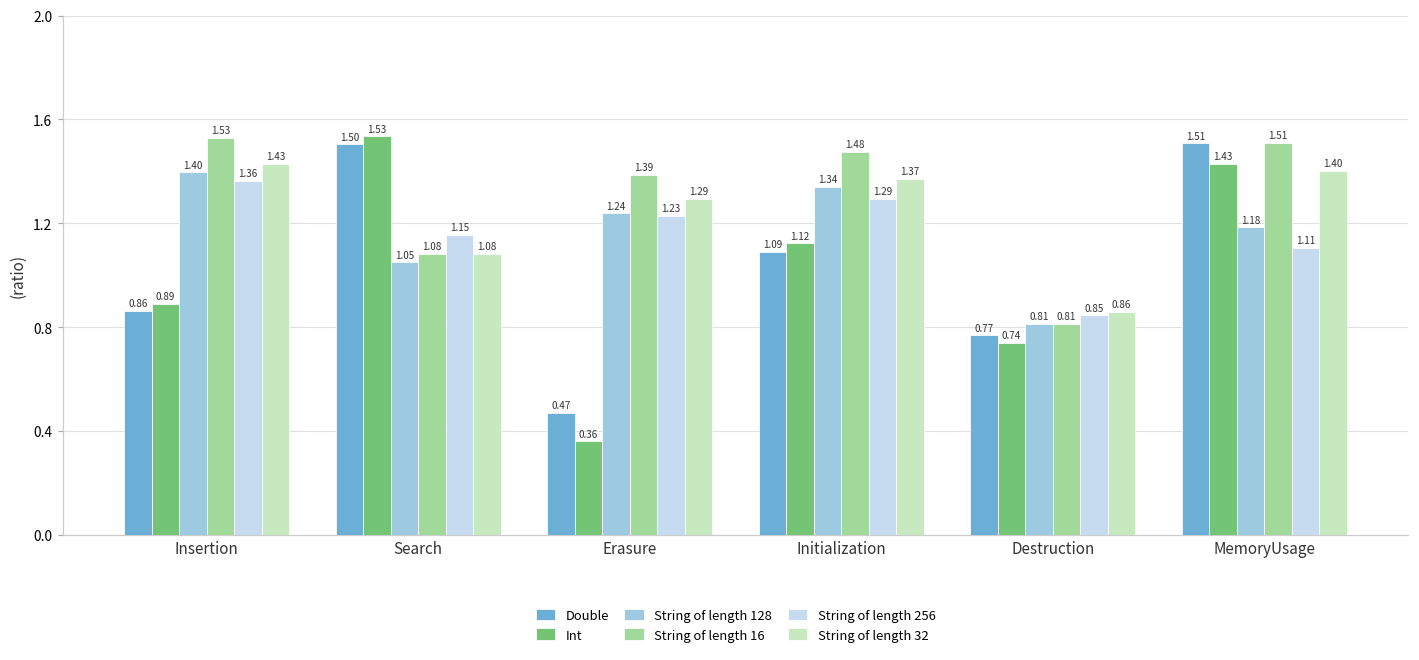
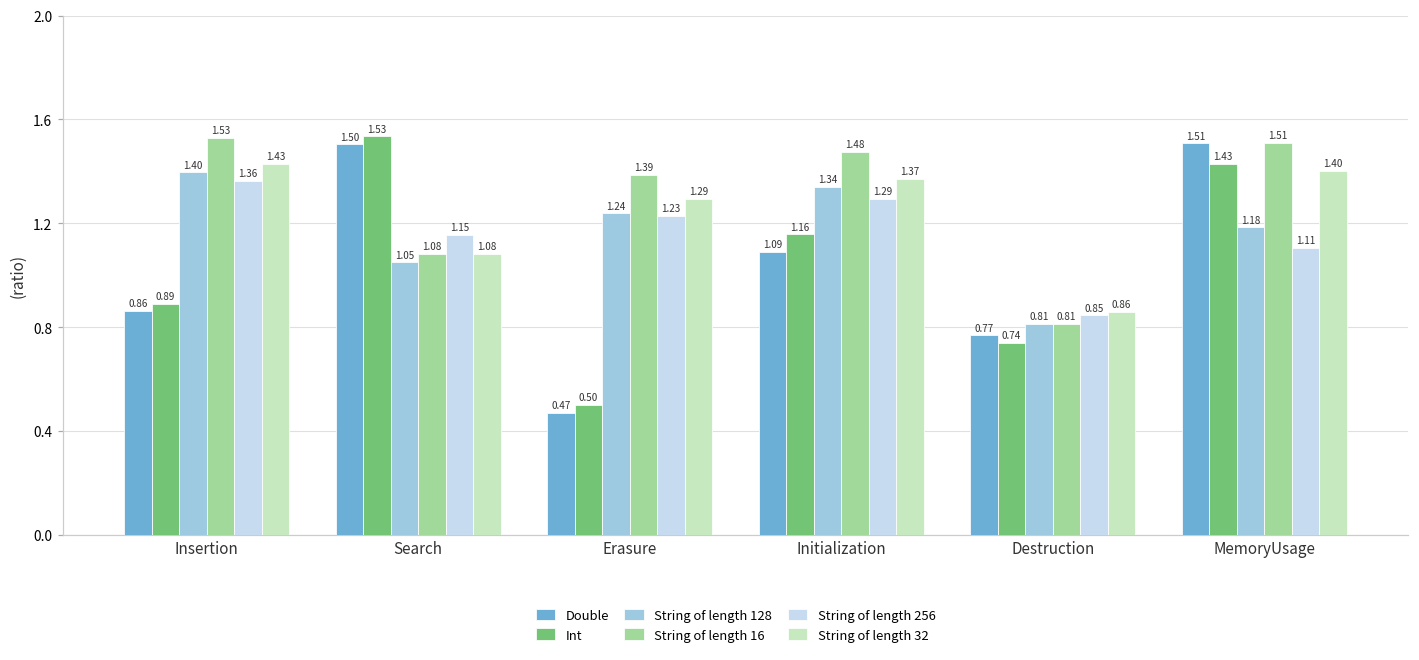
  {
    "Int": {
      "Insertion": 0.89,
      "Search": 1.53,
-     "Erasure": 0.36,
-     "Initialization": 1.12,
+     "Erasure": 0.50,
+     "Initialization": 1.16,
      "Destruction": 0.74,
      "MemoryUsage": 1.43
    }
  }
